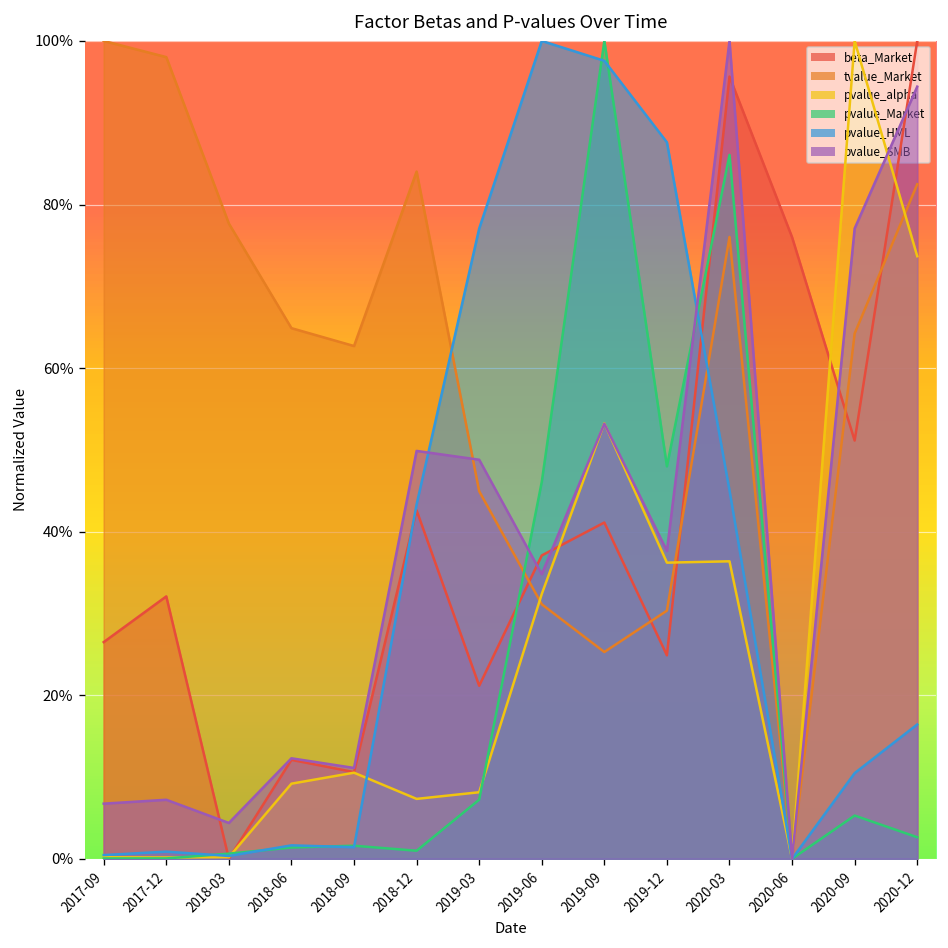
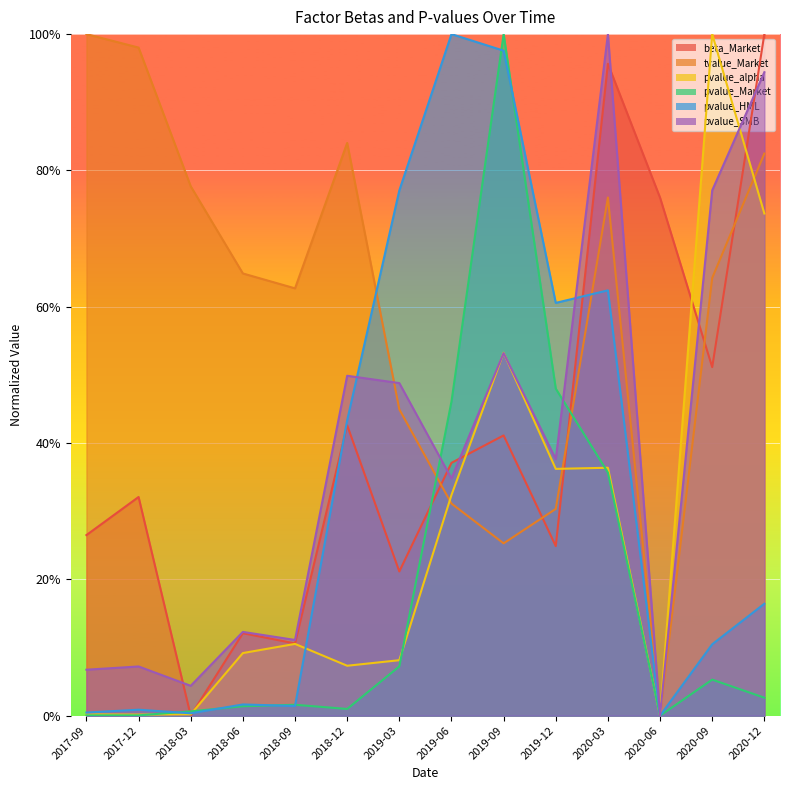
  {
    "pvalue_alpha": {
      "2018-06": "9%",
      "2018-12": "7%",
      "2019-03": "8%",
      "2019-06": "32%",
      "2019-12": "36%",
      "2020-03": "36%",
      "2020-09": "100%",
      "2020-12": "74%"
    },
    "pvalue_Market": {
      "2018-12": "1%",
      "2019-03": "7%",
      "2019-06": "46%",
      "2019-09": "100%",
      "2019-12": "48%",
-     "2020-03": "86%",
+     "2020-03": "36%",
      "2020-09": "5%",
      "2020-12": "3%"
    },
    "pvalue_HML": {
      "2017-12": "1%",
      "2018-12": "43%",
      "2019-03": "77%",
      "2019-06": "100%",
      "2019-09": "98%",
-     "2019-12": "88%",
-     "2020-03": "45%",
+     "2019-12": "61%",
+     "2020-03": "62%",
      "2020-09": "10%",
      "2020-12": "16%"
    },
    "pvalue_SMB": {
      "2017-09": "7%",
      "2017-12": "7%",
      "2018-03": "4%",
      "2018-09": "11%",
      "2018-12": "50%",
      "2019-03": "49%",
      "2019-06": "35%",
      "2019-12": "38%",
      "2020-03": "100%",
      "2020-09": "77%"
    }
  }
